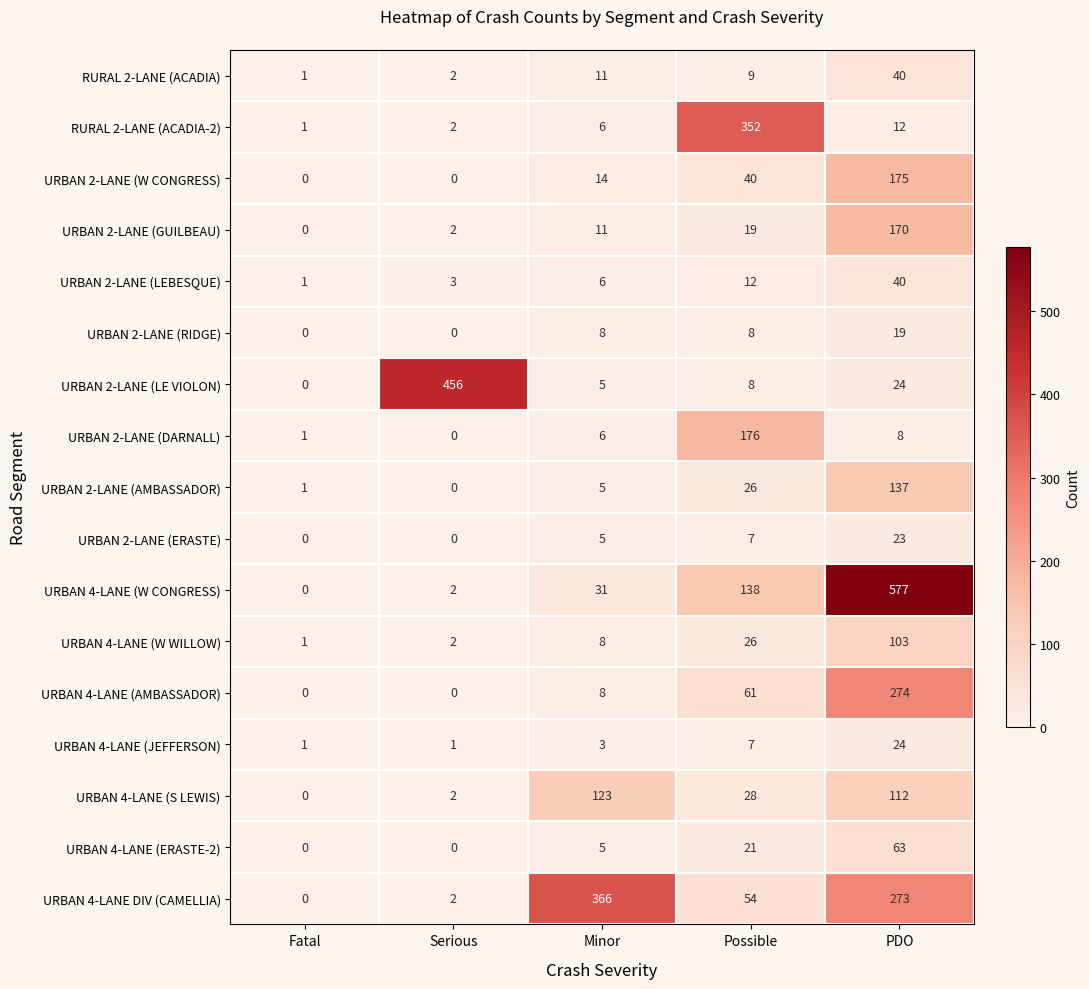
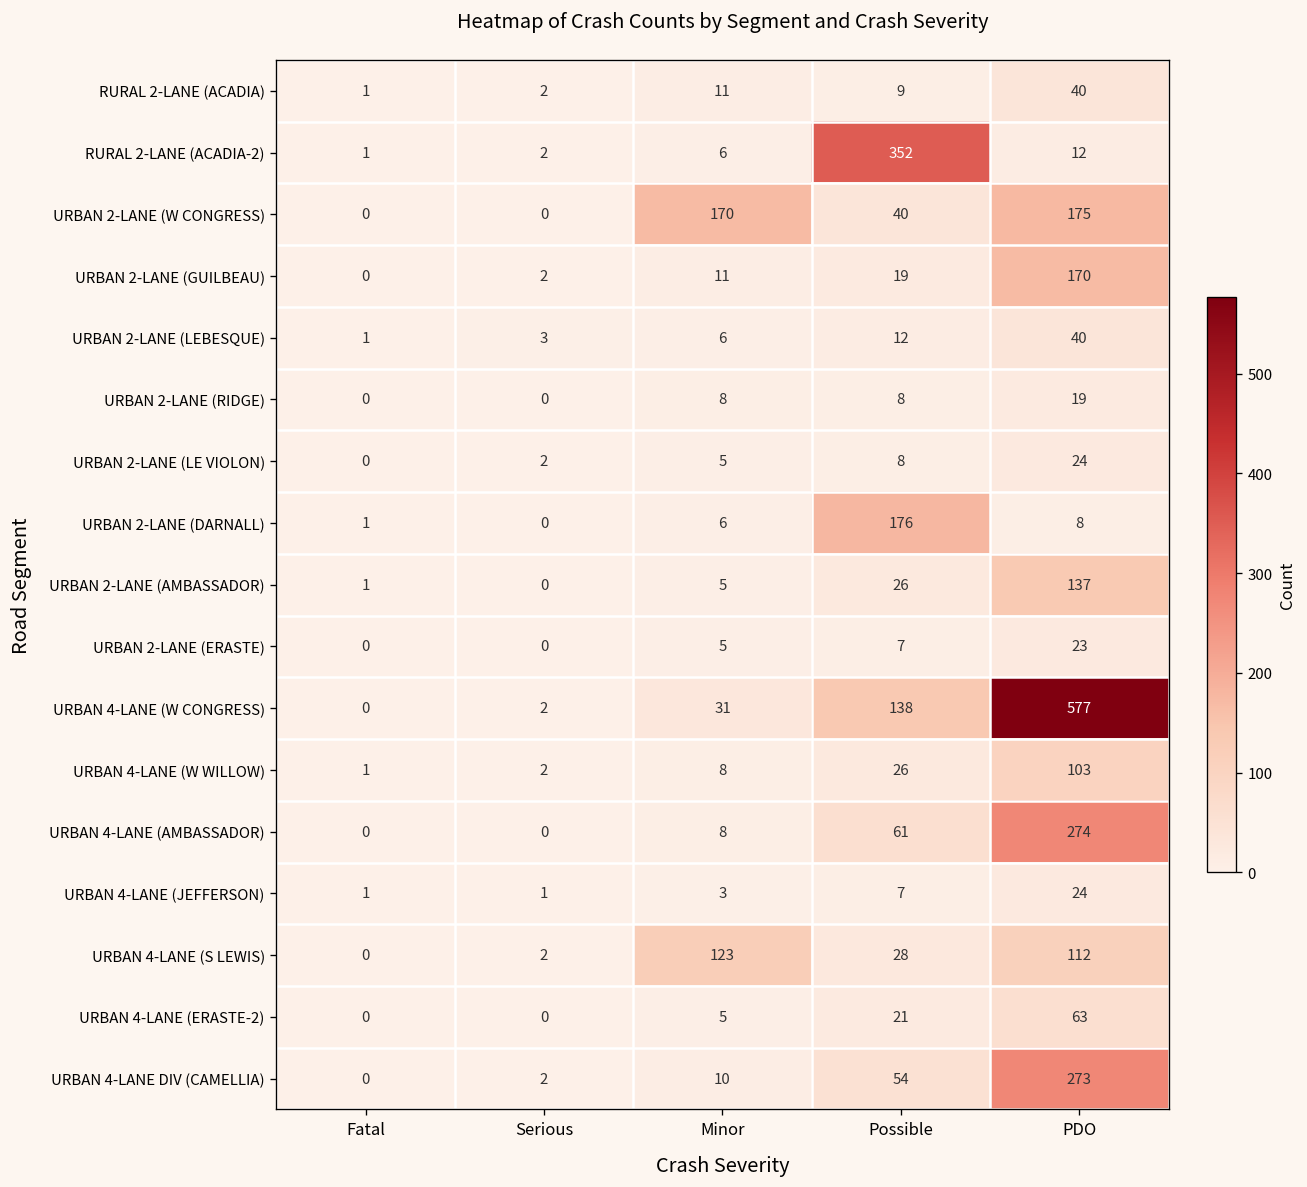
  {
    "RURAL 2-LANE (ACADIA)": {
      "Fatal": 1,
      "Serious": 2,
      "Minor": 11,
      "Possible": 9,
      "PDO": 40
    },
    "RURAL 2-LANE (ACADIA-2)": {
      "Fatal": 1,
      "Serious": 2,
      "Minor": 6,
      "Possible": 352,
      "PDO": 12
    },
    "URBAN 2-LANE (W CONGRESS)": {
      "Fatal": 0,
      "Serious": 0,
-     "Minor": 14,
+     "Minor": 170,
      "Possible": 40,
      "PDO": 175
    },
    "URBAN 2-LANE (GUILBEAU)": {
      "Fatal": 0,
      "Serious": 2,
      "Minor": 11,
      "Possible": 19,
      "PDO": 170
    },
    "URBAN 2-LANE (LEBESQUE)": {
      "Fatal": 1,
      "Serious": 3,
      "Minor": 6,
      "Possible": 12,
      "PDO": 40
    },
    "URBAN 2-LANE (RIDGE)": {
      "Fatal": 0,
      "Serious": 0,
      "Minor": 8,
      "Possible": 8,
      "PDO": 19
    },
    "URBAN 2-LANE (LE VIOLON)": {
      "Fatal": 0,
-     "Serious": 456,
+     "Serious": 2,
      "Minor": 5,
      "Possible": 8,
      "PDO": 24
    },
    "URBAN 2-LANE (DARNALL)": {
      "Fatal": 1,
      "Serious": 0,
      "Minor": 6,
      "Possible": 176,
      "PDO": 8
    },
    "URBAN 2-LANE (AMBASSADOR)": {
      "Fatal": 1,
      "Serious": 0,
      "Minor": 5,
      "Possible": 26,
      "PDO": 137
    },
    "URBAN 2-LANE (ERASTE)": {
      "Fatal": 0,
      "Serious": 0,
      "Minor": 5,
      "Possible": 7,
      "PDO": 23
    },
    "URBAN 4-LANE (W CONGRESS)": {
      "Fatal": 0,
      "Serious": 2,
      "Minor": 31,
      "Possible": 138,
      "PDO": 577
    },
    "URBAN 4-LANE (W WILLOW)": {
      "Fatal": 1,
      "Serious": 2,
      "Minor": 8,
      "Possible": 26,
      "PDO": 103
    },
    "URBAN 4-LANE (AMBASSADOR)": {
      "Fatal": 0,
      "Serious": 0,
      "Minor": 8,
      "Possible": 61,
      "PDO": 274
    },
    "URBAN 4-LANE (JEFFERSON)": {
      "Fatal": 1,
      "Serious": 1,
      "Minor": 3,
      "Possible": 7,
      "PDO": 24
    },
    "URBAN 4-LANE (S LEWIS)": {
      "Fatal": 0,
      "Serious": 2,
      "Minor": 123,
      "Possible": 28,
      "PDO": 112
    },
    "URBAN 4-LANE (ERASTE-2)": {
      "Fatal": 0,
      "Serious": 0,
      "Minor": 5,
      "Possible": 21,
      "PDO": 63
    },
    "URBAN 4-LANE DIV (CAMELLIA)": {
      "Fatal": 0,
      "Serious": 2,
-     "Minor": 366,
+     "Minor": 10,
      "Possible": 54,
      "PDO": 273
    }
  }
